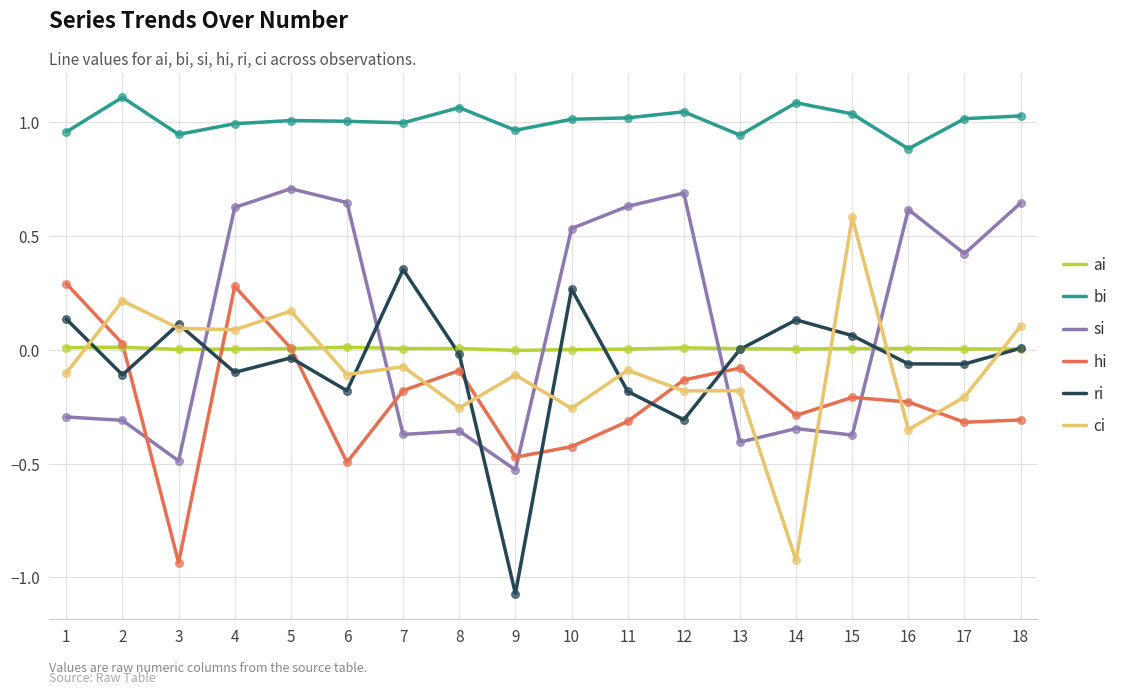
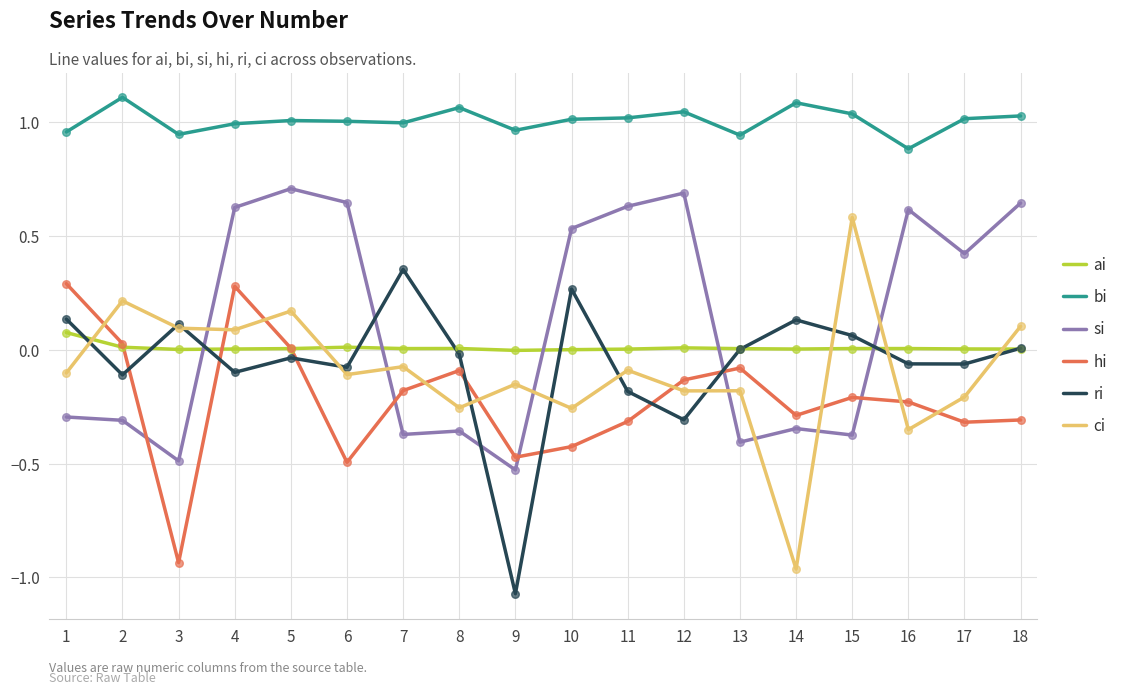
  {
    "ai": {
-     "1": 0.01,
+     "1": 0.08,
      "2": 0.01,
      "3": 0.00,
      "4": 0.00,
      "6": 0.01,
      "7": 0.01,
      "8": 0.01,
      "9": 0.00,
      "10": 0.00,
      "11": 0.00,
      "12": 0.01,
      "14": 0.00,
      "15": 0.01,
      "16": 0.01,
      "17": 0.00
    },
    "bi": {
      "1": 0.96,
      "2": 1.11,
      "3": 0.95,
      "4": 0.99,
      "5": 1.01,
      "6": 1.00,
      "7": 1.00,
      "8": 1.06,
      "9": 0.96,
      "10": 1.01,
      "11": 1.02,
      "12": 1.05,
      "13": 0.94,
      "14": 1.09,
      "15": 1.04,
      "16": 0.88,
      "17": 1.02,
      "18": 1.03
    },
    "si": {
      "1": -0.30,
      "2": -0.31,
      "3": -0.49,
      "4": 0.63,
      "5": 0.71,
      "6": 0.65,
      "7": -0.37,
      "8": -0.36,
      "9": -0.53,
      "10": 0.53,
      "11": 0.63,
      "12": 0.69,
      "13": -0.41,
      "14": -0.35,
      "15": -0.37,
      "16": 0.62,
      "17": 0.42,
      "18": 0.65
    },
    "hi": {
      "1": 0.29,
      "2": 0.03,
      "3": -0.94,
      "4": 0.28,
      "6": -0.49,
      "7": -0.18,
      "8": -0.09,
      "9": -0.47,
      "10": -0.43,
      "11": -0.31,
      "12": -0.13,
      "13": -0.08,
      "14": -0.29,
      "15": -0.21,
      "16": -0.23,
      "17": -0.32,
      "18": -0.31
    },
    "ri": {
      "1": 0.14,
      "2": -0.11,
      "3": 0.11,
      "4": -0.10,
      "5": -0.04,
-     "6": -0.18,
+     "6": -0.08,
      "7": 0.35,
      "8": -0.02,
      "9": -1.07,
      "10": 0.27,
      "11": -0.18,
      "12": -0.31,
      "14": 0.13,
      "15": 0.06,
      "16": -0.06,
      "17": -0.06
    },
    "ci": {
      "1": -0.10,
      "2": 0.22,
      "3": 0.10,
      "4": 0.09,
      "5": 0.17,
      "6": -0.11,
      "7": -0.07,
      "8": -0.25,
-     "9": -0.11,
+     "9": -0.15,
      "10": -0.26,
      "11": -0.09,
      "12": -0.18,
      "13": -0.18,
-     "14": -0.93,
+     "14": -0.96,
      "15": 0.58,
      "16": -0.35,
      "17": -0.21,
      "18": 0.10
    }
  }
